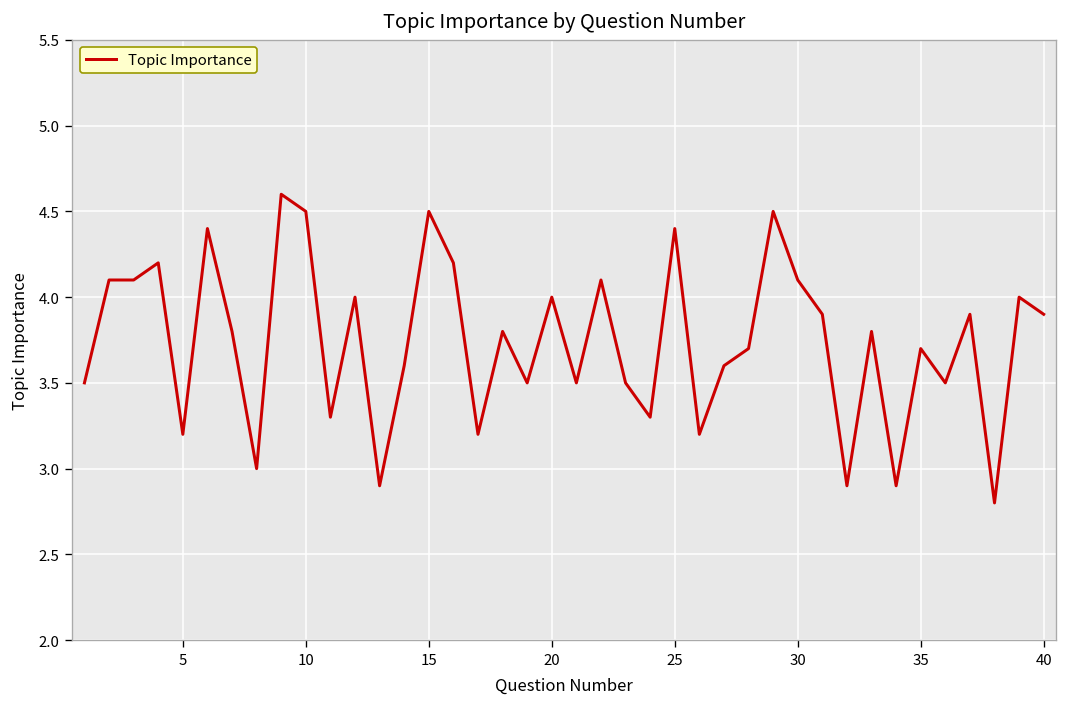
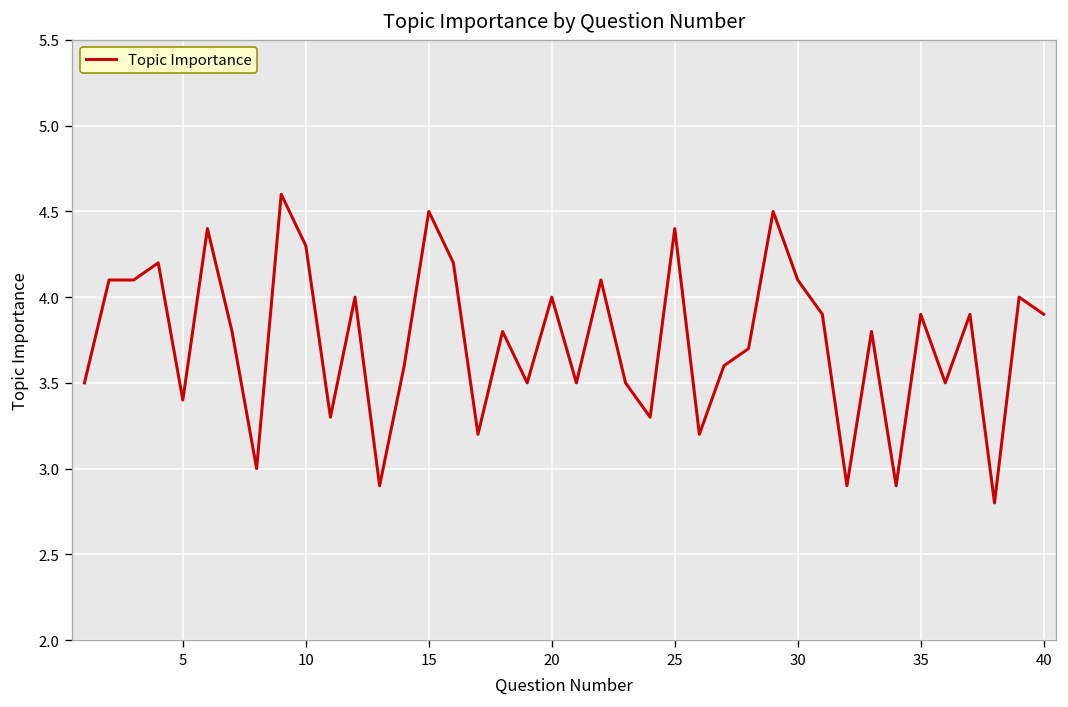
  {
-   "5": 3.2,
-   "10": 4.5,
+   "5": 3.4,
+   "10": 4.3,
    "15": 4.5,
    "20": 4.0,
    "25": 4.4,
    "30": 4.1,
-   "35": 3.7,
+   "35": 3.9,
    "40": 3.9
  }
